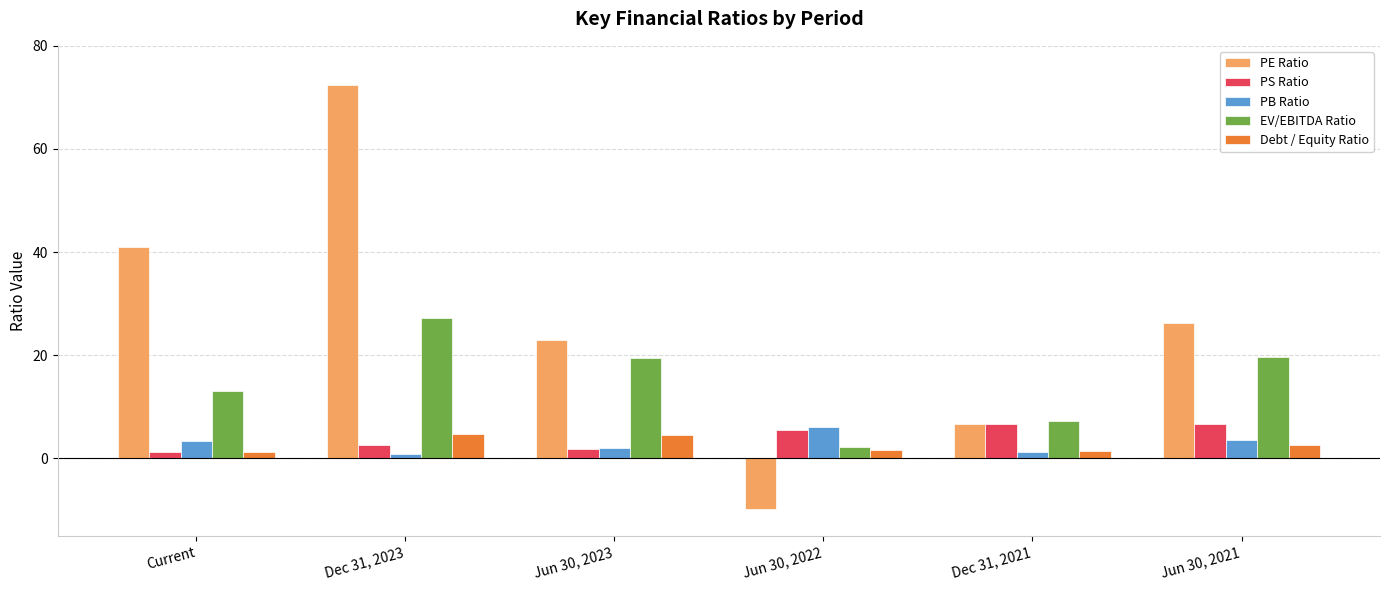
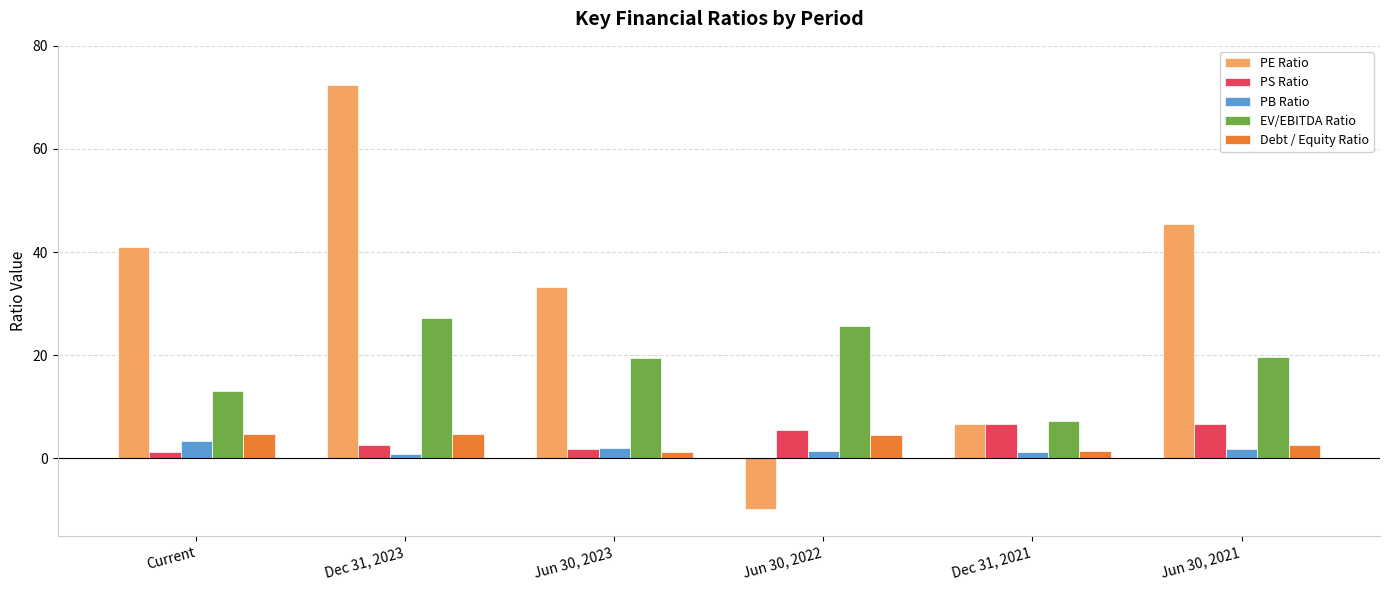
  {
    "PE Ratio": {
      "Current": 41,
      "Dec 31, 2023": 72,
-     "Jun 30, 2023": 23,
+     "Jun 30, 2023": 33,
      "Jun 30, 2022": -10,
      "Dec 31, 2021": 7,
-     "Jun 30, 2021": 26
+     "Jun 30, 2021": 46
    },
    "PS Ratio": {
      "Current": 1,
      "Dec 31, 2023": 3,
      "Jun 30, 2023": 2,
      "Jun 30, 2022": 5,
      "Dec 31, 2021": 7,
      "Jun 30, 2021": 7
    },
    "PB Ratio": {
      "Current": 3,
      "Dec 31, 2023": 1,
      "Jun 30, 2023": 2,
-     "Jun 30, 2022": 6,
+     "Jun 30, 2022": 1,
      "Dec 31, 2021": 1,
-     "Jun 30, 2021": 4
+     "Jun 30, 2021": 2
    },
    "EV/EBITDA Ratio": {
      "Current": 13,
      "Dec 31, 2023": 27,
      "Jun 30, 2023": 20,
-     "Jun 30, 2022": 2,
+     "Jun 30, 2022": 26,
      "Dec 31, 2021": 7,
      "Jun 30, 2021": 20
    },
    "Debt / Equity Ratio": {
-     "Current": 1,
+     "Current": 5,
      "Dec 31, 2023": 5,
-     "Jun 30, 2023": 5,
-     "Jun 30, 2022": 2,
+     "Jun 30, 2023": 1,
+     "Jun 30, 2022": 5,
      "Dec 31, 2021": 2,
      "Jun 30, 2021": 3
    }
  }
